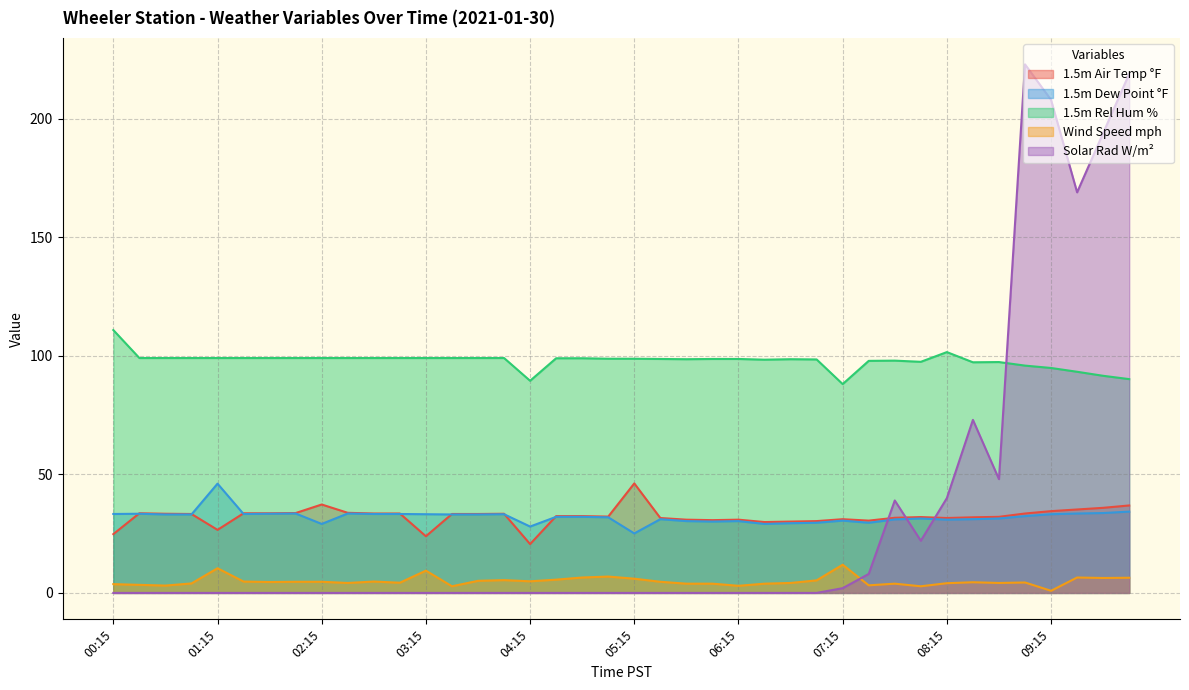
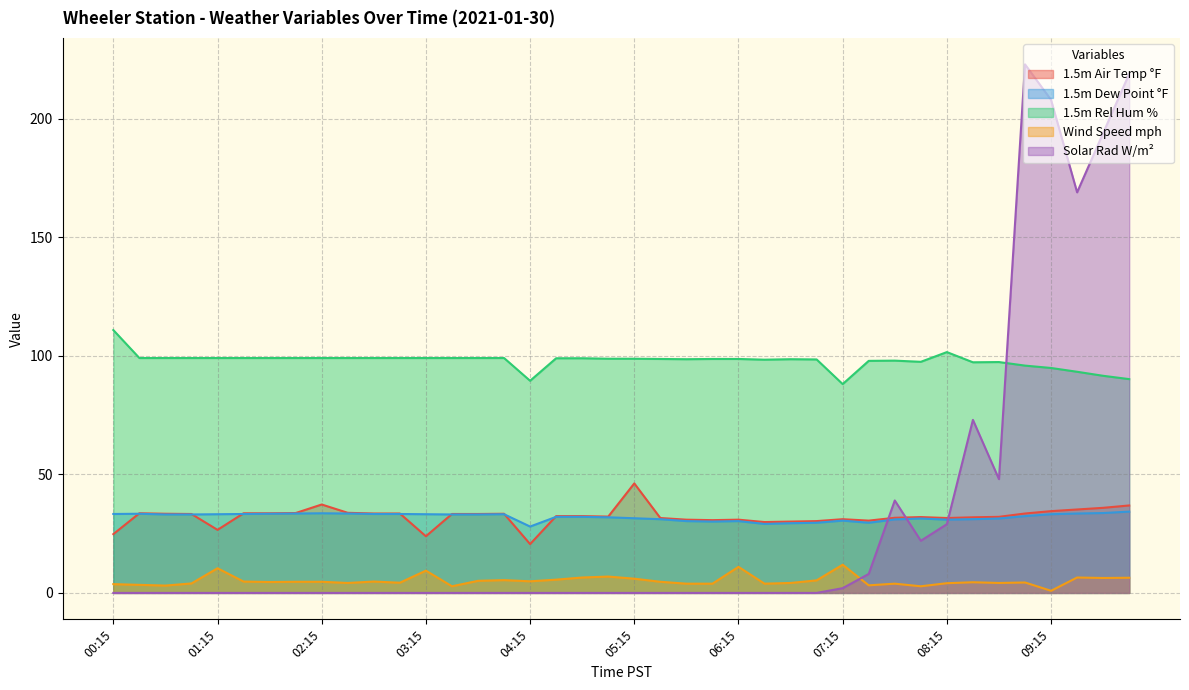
  {
    "1.5m Air Temp °F": {
      "00:15": 25,
      "01:15": 27,
      "02:15": 37,
      "03:15": 24,
      "04:15": 21,
      "05:15": 46,
      "09:15": 35
    },
    "1.5m Dew Point °F": {
      "00:15": 33,
-     "01:15": 46,
-     "02:15": 29,
+     "01:15": 33,
+     "02:15": 34,
      "03:15": 33,
      "04:15": 28,
-     "05:15": 25,
+     "05:15": 32,
      "09:15": 33
    },
    "1.5m Rel Hum %": {
      "00:15": 111,
      "01:15": 99,
      "02:15": 99,
      "03:15": 99,
      "04:15": 90,
      "05:15": 99,
      "06:15": 99,
      "07:15": 88,
      "08:15": 102,
      "09:15": 95
    },
    "Wind Speed mph": {
      "00:15": 4,
      "01:15": 10,
      "02:15": 5,
      "03:15": 9,
      "04:15": 5,
      "05:15": 6,
-     "06:15": 3,
+     "06:15": 11,
      "07:15": 12,
      "08:15": 4,
      "09:15": 1
    },
    "Solar Rad W/m²": {
      "00:15": 0,
      "01:15": 0,
      "02:15": 0,
      "03:15": 0,
      "04:15": 0,
      "05:15": 0,
      "06:15": 0,
      "07:15": 2,
-     "08:15": 40
+     "08:15": 29
    }
  }
